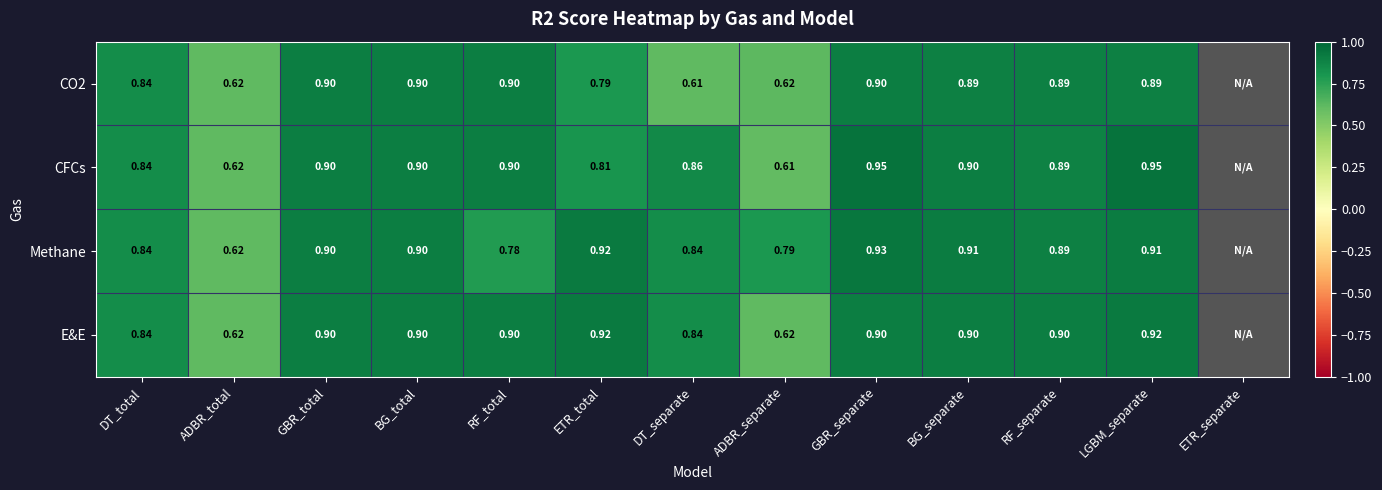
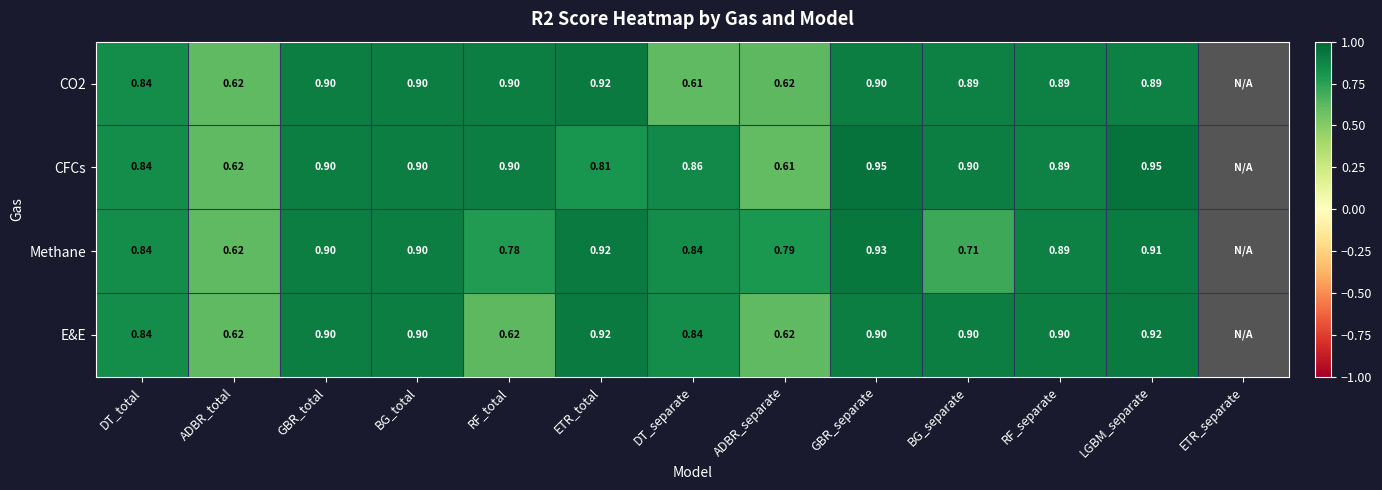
  {
    "CO2": {
      "DT_total": 0.84,
      "ADBR_total": 0.62,
      "GBR_total": 0.90,
      "BG_total": 0.90,
      "RF_total": 0.90,
-     "ETR_total": 0.79,
+     "ETR_total": 0.92,
      "DT_separate": 0.61,
      "ADBR_separate": 0.62,
      "GBR_separate": 0.90,
      "BG_separate": 0.89,
      "RF_separate": 0.89,
      "LGBM_separate": 0.89
    },
    "CFCs": {
      "DT_total": 0.84,
      "ADBR_total": 0.62,
      "GBR_total": 0.90,
      "BG_total": 0.90,
      "RF_total": 0.90,
      "ETR_total": 0.81,
      "DT_separate": 0.86,
      "ADBR_separate": 0.61,
      "GBR_separate": 0.95,
      "BG_separate": 0.90,
      "RF_separate": 0.89,
      "LGBM_separate": 0.95
    },
    "Methane": {
      "DT_total": 0.84,
      "ADBR_total": 0.62,
      "GBR_total": 0.90,
      "BG_total": 0.90,
      "RF_total": 0.78,
      "ETR_total": 0.92,
      "DT_separate": 0.84,
      "ADBR_separate": 0.79,
      "GBR_separate": 0.93,
-     "BG_separate": 0.91,
+     "BG_separate": 0.71,
      "RF_separate": 0.89,
      "LGBM_separate": 0.91
    },
    "E&E": {
      "DT_total": 0.84,
      "ADBR_total": 0.62,
      "GBR_total": 0.90,
      "BG_total": 0.90,
-     "RF_total": 0.90,
+     "RF_total": 0.62,
      "ETR_total": 0.92,
      "DT_separate": 0.84,
      "ADBR_separate": 0.62,
      "GBR_separate": 0.90,
      "BG_separate": 0.90,
      "RF_separate": 0.90,
      "LGBM_separate": 0.92
    }
  }
